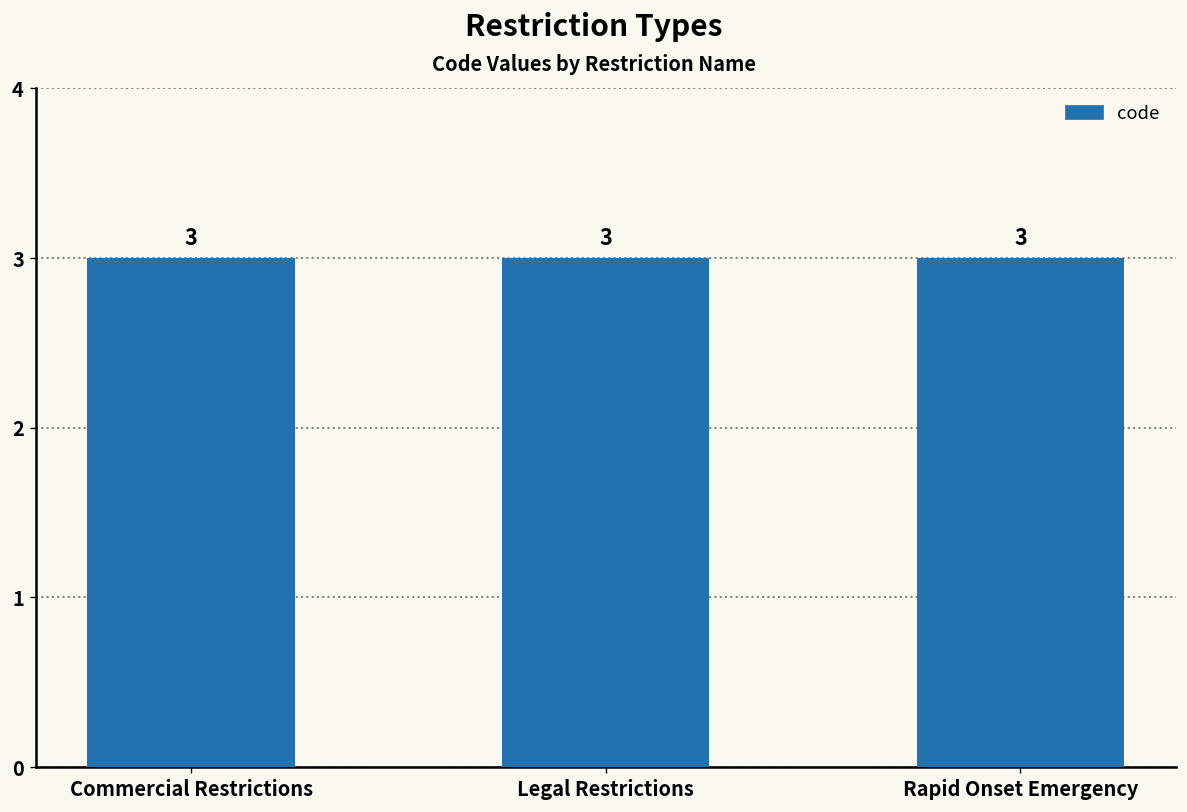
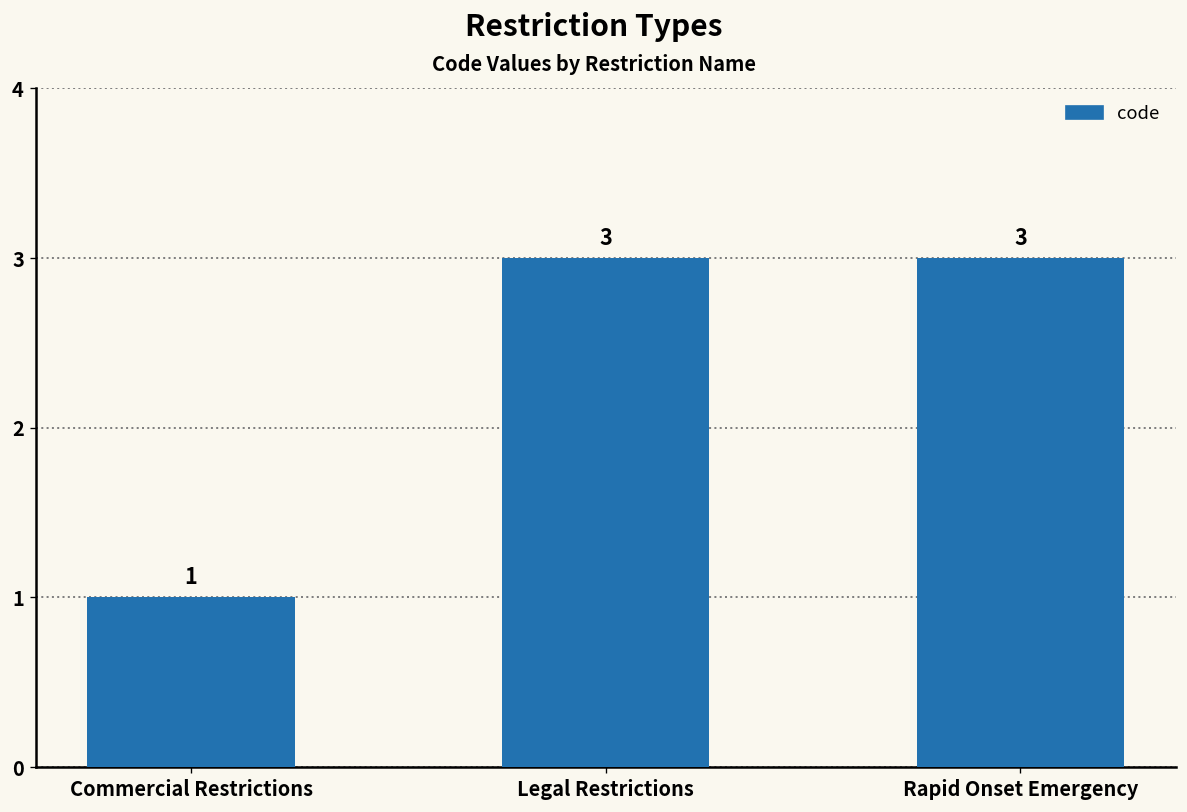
  {
-   "Commercial Restrictions": 3,
+   "Commercial Restrictions": 1,
    "Legal Restrictions": 3,
    "Rapid Onset Emergency": 3
  }
